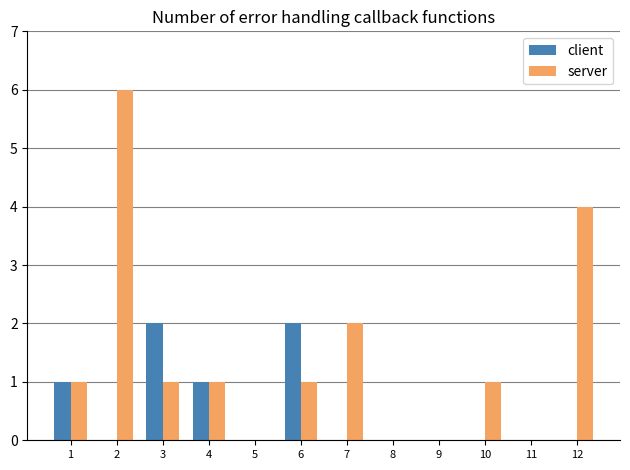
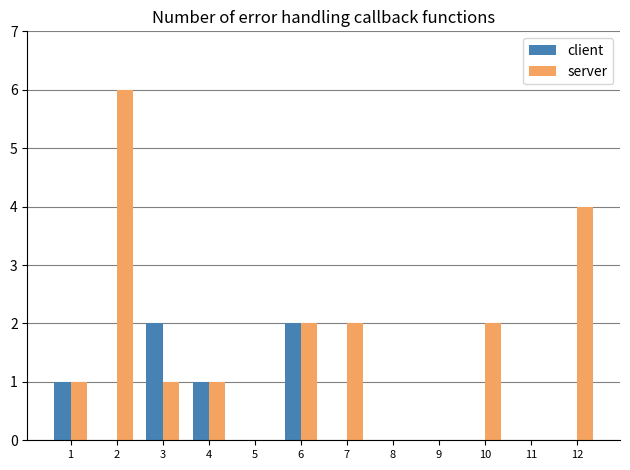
  {
    "client": {
      "1": 1,
      "2": 0,
      "3": 2,
      "4": 1,
      "5": 0,
      "6": 2,
      "7": 0,
      "8": 0,
      "9": 0,
      "10": 0,
      "11": 0,
      "12": 0
    },
    "server": {
      "1": 1,
      "2": 6,
      "3": 1,
      "4": 1,
      "5": 0,
-     "6": 1,
+     "6": 2,
      "7": 2,
      "8": 0,
      "9": 0,
-     "10": 1,
+     "10": 2,
      "11": 0,
      "12": 4
    }
  }
